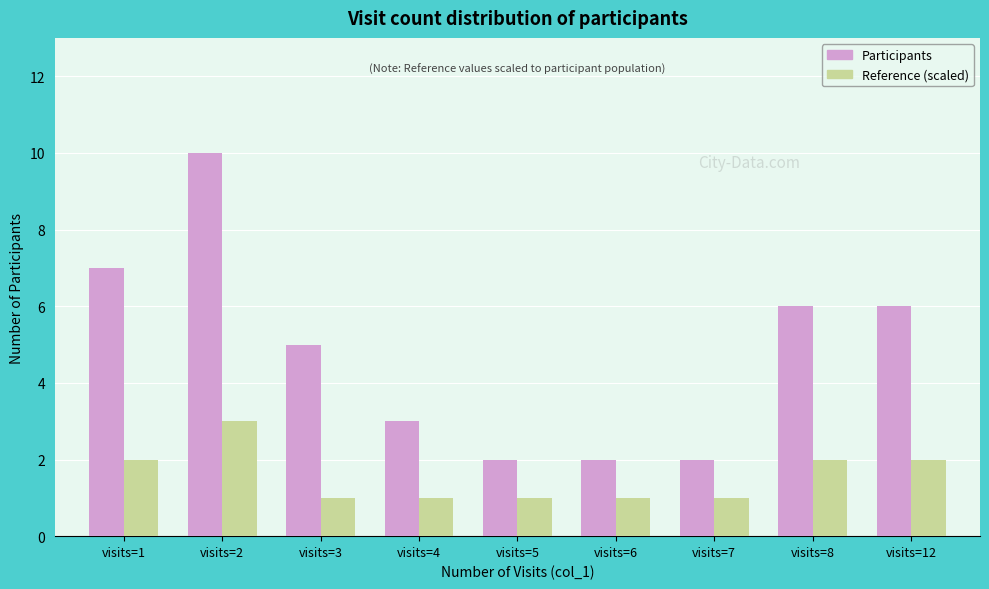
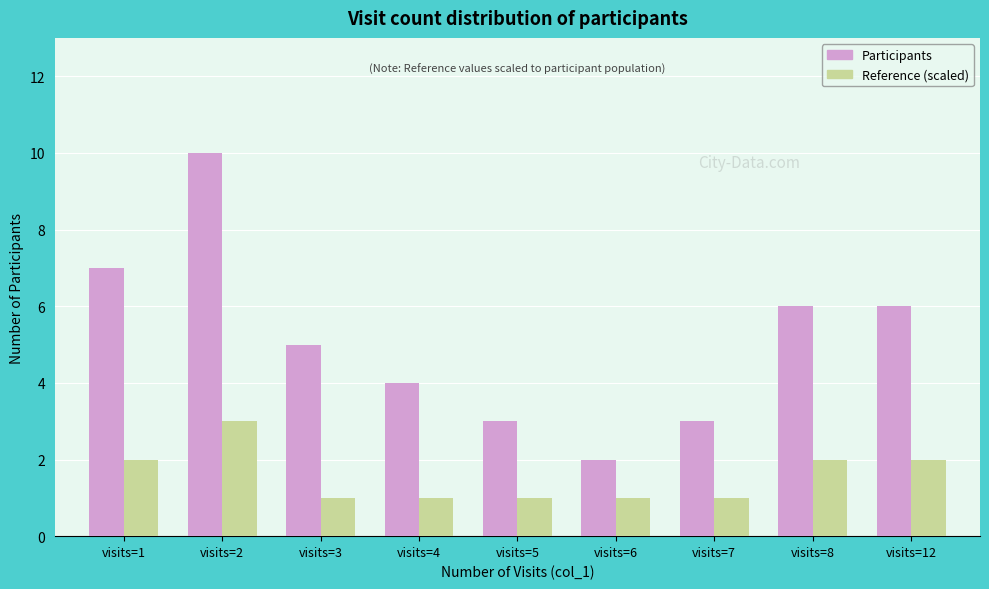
  {
    "Participants": {
      "visits=1": 7,
      "visits=2": 10,
      "visits=3": 5,
-     "visits=4": 3,
-     "visits=5": 2,
+     "visits=4": 4,
+     "visits=5": 3,
      "visits=6": 2,
-     "visits=7": 2,
+     "visits=7": 3,
      "visits=8": 6,
      "visits=12": 6
    },
    "Reference (scaled)": {
      "visits=1": 2,
      "visits=2": 3,
      "visits=3": 1,
      "visits=4": 1,
      "visits=5": 1,
      "visits=6": 1,
      "visits=7": 1,
      "visits=8": 2,
      "visits=12": 2
    }
  }
